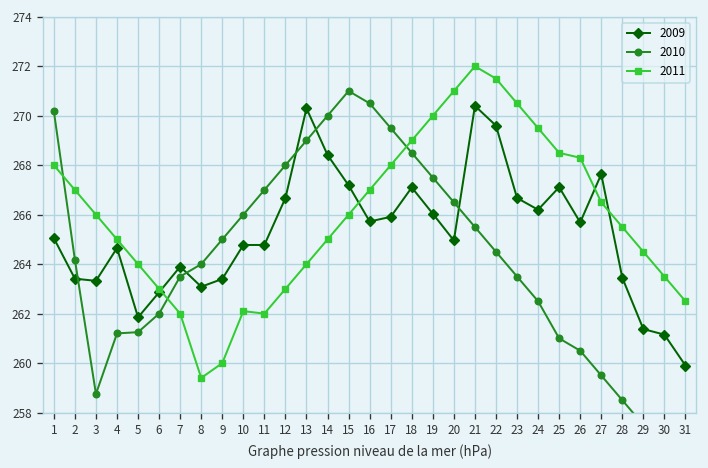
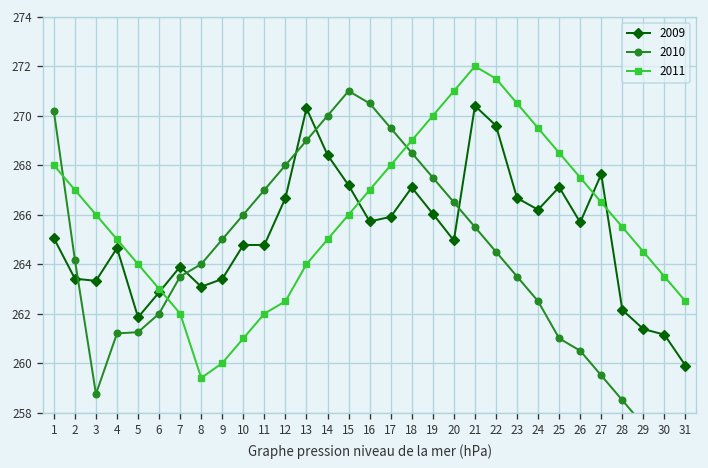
  {
    "2009": {
      "1": 265.1,
      "2": 263.4,
      "3": 263.3,
      "4": 264.7,
      "5": 261.9,
      "6": 262.9,
      "7": 263.9,
      "8": 263.1,
      "9": 263.4,
      "10": 264.8,
      "11": 264.8,
      "12": 266.7,
      "13": 270.3,
      "14": 268.4,
      "15": 267.2,
      "16": 265.7,
      "17": 265.9,
      "18": 267.1,
      "19": 266.0,
      "20": 265.0,
      "21": 270.4,
      "22": 269.6,
      "23": 266.7,
      "24": 266.2,
      "25": 267.1,
      "26": 265.7,
      "27": 267.6,
-     "28": 263.5,
+     "28": 262.2,
      "29": 261.4,
      "30": 261.2,
      "31": 259.9
    },
    "2010": {
      "1": 270.2,
      "2": 264.2,
      "3": 258.8,
      "4": 261.2,
      "5": 261.3,
      "6": 262.0,
      "7": 263.5,
      "8": 264.0,
      "9": 265.0,
      "10": 266.0,
      "11": 267.0,
      "12": 268.0,
      "13": 269.0,
      "14": 270.0,
      "15": 271.0,
      "16": 270.5,
      "17": 269.5,
      "18": 268.5,
      "19": 267.5,
      "20": 266.5,
      "21": 265.5,
      "22": 264.5,
      "23": 263.5,
      "24": 262.5,
      "25": 261.0,
      "26": 260.5,
      "27": 259.5,
      "28": 258.5
    },
    "2011": {
      "1": 268.0,
      "2": 267.0,
      "3": 266.0,
      "4": 265.0,
      "5": 264.0,
      "6": 263.0,
      "7": 262.0,
      "8": 259.4,
      "9": 260.0,
-     "10": 262.1,
+     "10": 261.0,
      "11": 262.0,
-     "12": 263.0,
+     "12": 262.5,
      "13": 264.0,
      "14": 265.0,
      "15": 266.0,
      "16": 267.0,
      "17": 268.0,
      "18": 269.0,
      "19": 270.0,
      "20": 271.0,
      "21": 272.0,
      "22": 271.5,
      "23": 270.5,
      "24": 269.5,
      "25": 268.5,
-     "26": 268.3,
+     "26": 267.5,
      "27": 266.5,
      "28": 265.5,
      "29": 264.5,
      "30": 263.5,
      "31": 262.5
    }
  }
